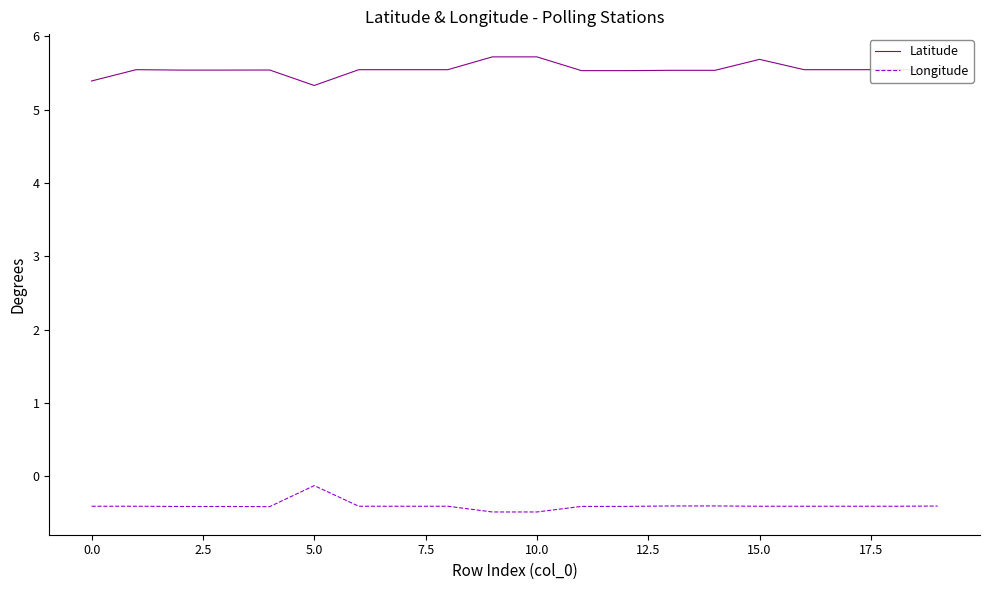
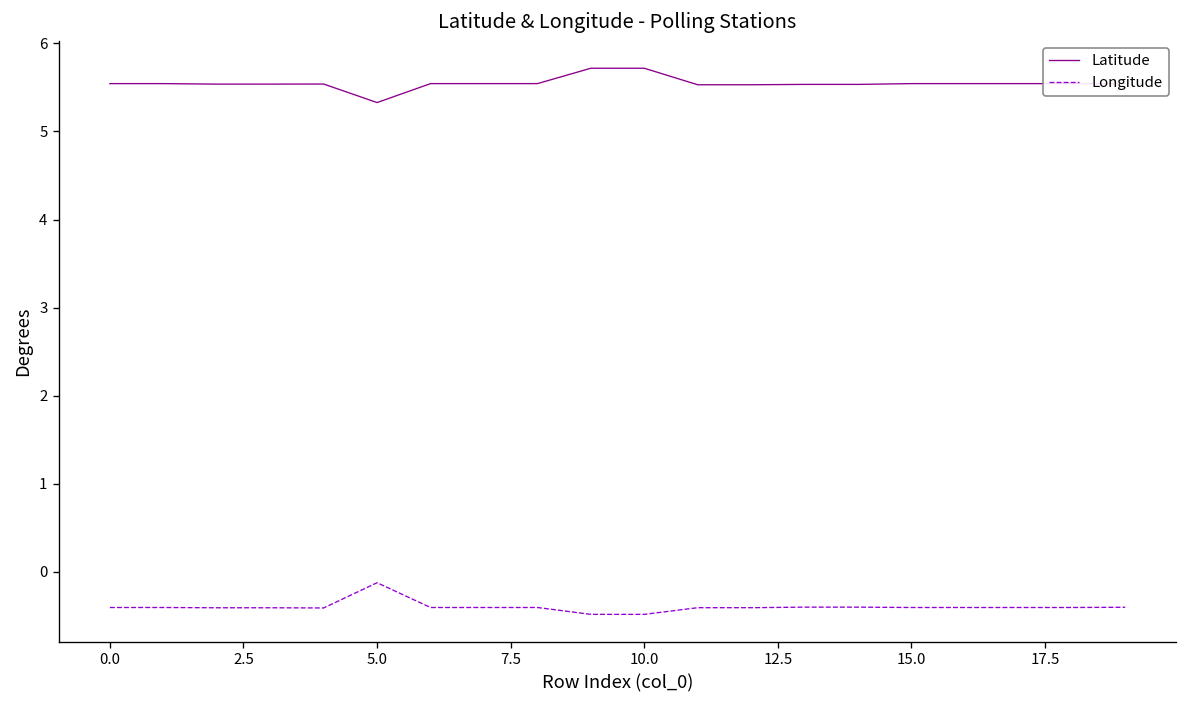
  {
    "Latitude": {
-     "0.0": 5.4,
+     "0.0": 5.5,
      "5.0": 5.3,
      "10.0": 5.7,
-     "15.0": 5.7
+     "15.0": 5.5
    },
    "Longitude": {
      "0.0": -0.4,
      "5.0": -0.1,
      "10.0": -0.5,
      "15.0": -0.4
    }
  }
